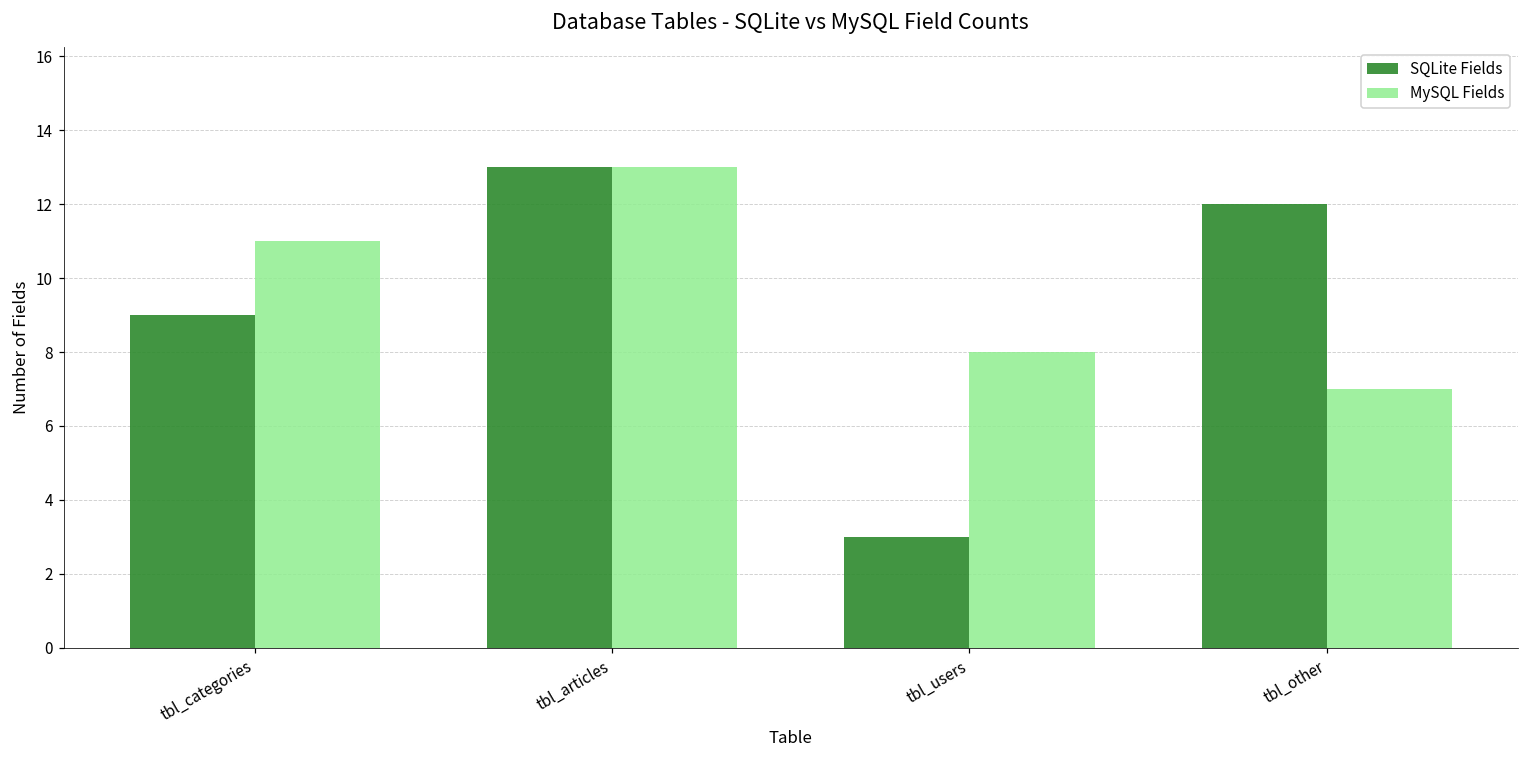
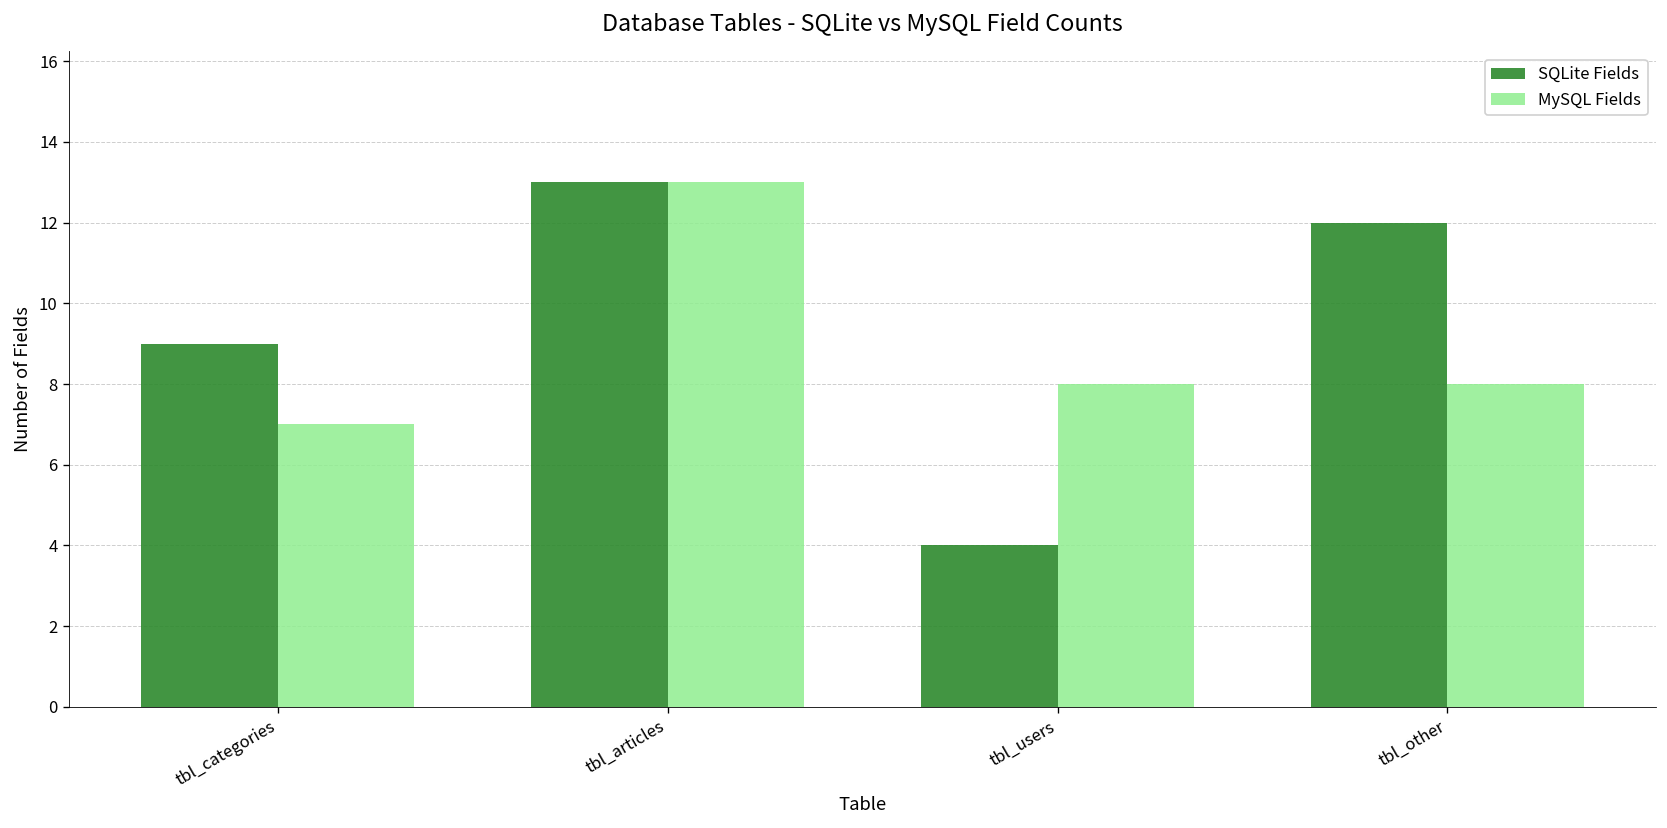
  {
    "SQLite Fields": {
      "tbl_categories": 9,
      "tbl_articles": 13,
-     "tbl_users": 3,
+     "tbl_users": 4,
      "tbl_other": 12
    },
    "MySQL Fields": {
-     "tbl_categories": 11,
+     "tbl_categories": 7,
      "tbl_articles": 13,
      "tbl_users": 8,
-     "tbl_other": 7
+     "tbl_other": 8
    }
  }
